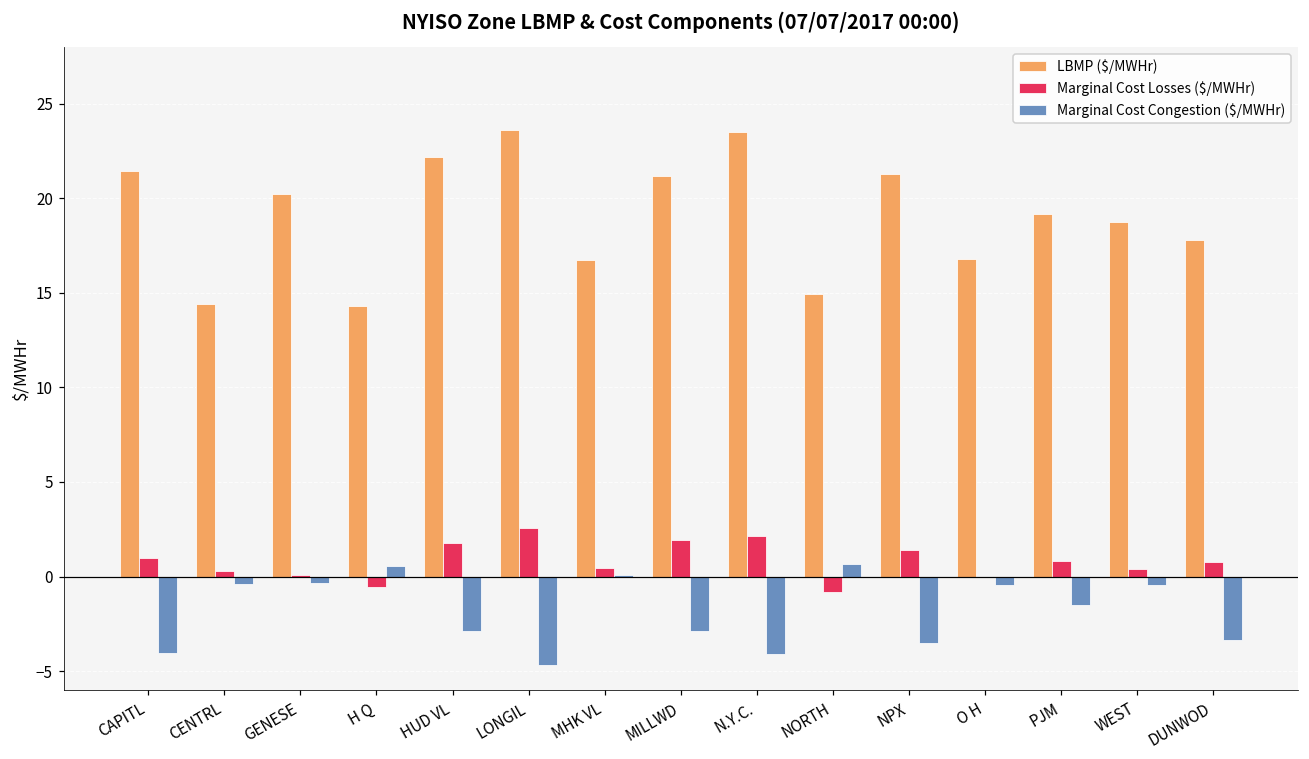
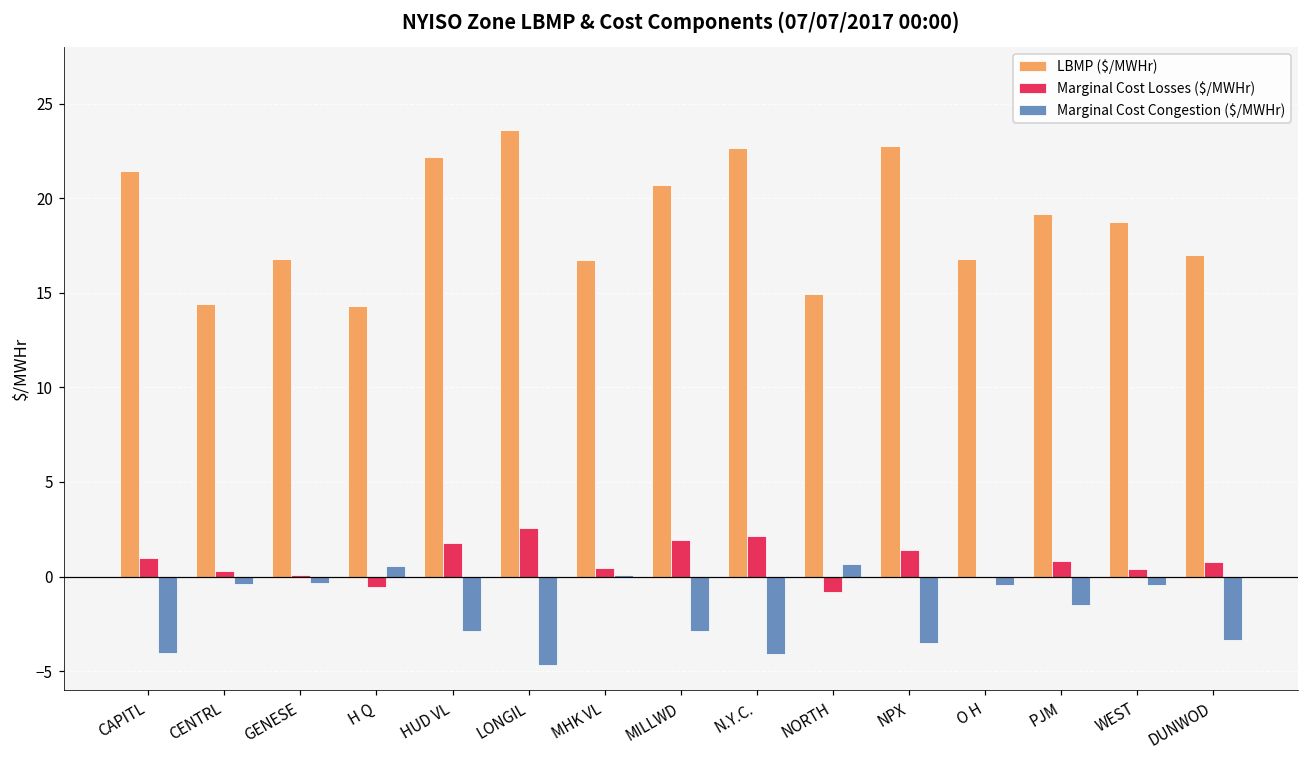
  {
    "LBMP ($/MWHr)": {
      "CAPITL": 21.4,
      "CENTRL": 14.4,
-     "GENESE": 20.2,
+     "GENESE": 16.8,
      "H Q": 14.3,
      "HUD VL": 22.2,
      "LONGIL": 23.6,
      "MHK VL": 16.7,
-     "MILLWD": 21.2,
-     "N.Y.C.": 23.5,
+     "MILLWD": 20.7,
+     "N.Y.C.": 22.7,
      "NORTH": 14.9,
-     "NPX": 21.3,
+     "NPX": 22.8,
      "O H": 16.8,
      "PJM": 19.2,
      "WEST": 18.7,
-     "DUNWOD": 17.8
+     "DUNWOD": 17.0
    },
    "Marginal Cost Losses ($/MWHr)": {
      "CAPITL": 1.0,
      "CENTRL": 0.3,
      "H Q": -0.6,
      "HUD VL": 1.8,
      "LONGIL": 2.6,
      "MHK VL": 0.4,
      "MILLWD": 1.9,
      "N.Y.C.": 2.2,
      "NORTH": -0.8,
      "NPX": 1.4,
      "PJM": 0.8,
      "WEST": 0.4,
      "DUNWOD": 0.8
    },
    "Marginal Cost Congestion ($/MWHr)": {
      "CAPITL": -4.1,
      "CENTRL": -0.4,
      "GENESE": -0.3,
      "H Q": 0.6,
      "HUD VL": -2.9,
      "LONGIL": -4.7,
      "MILLWD": -2.9,
      "N.Y.C.": -4.1,
      "NORTH": 0.6,
      "NPX": -3.5,
      "O H": -0.4,
      "PJM": -1.5,
      "WEST": -0.4,
      "DUNWOD": -3.4
    }
  }
